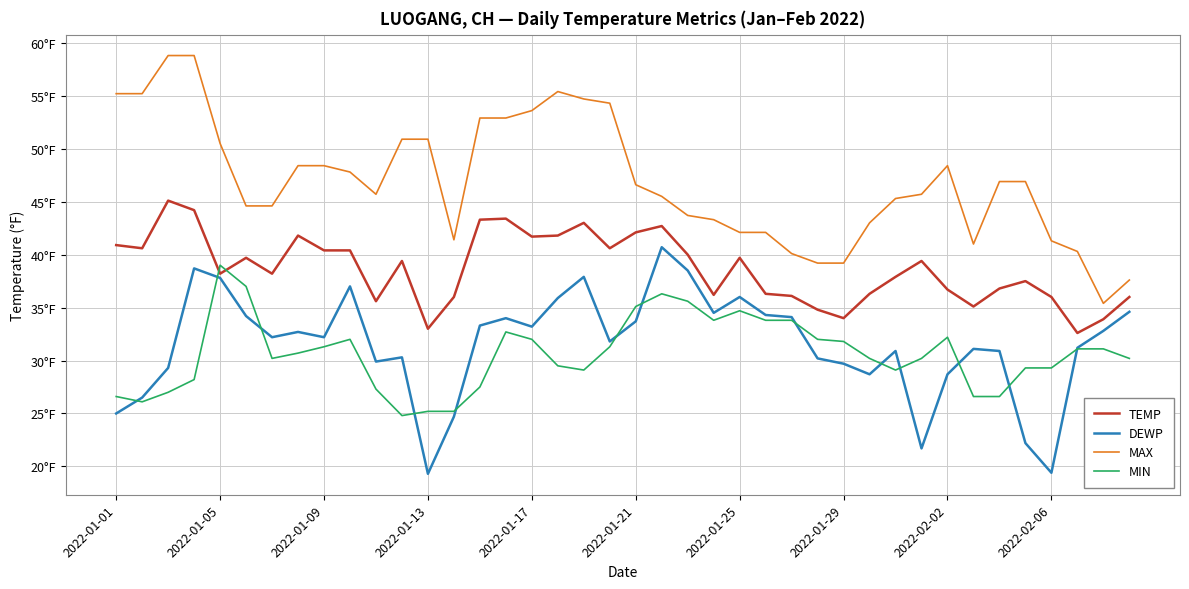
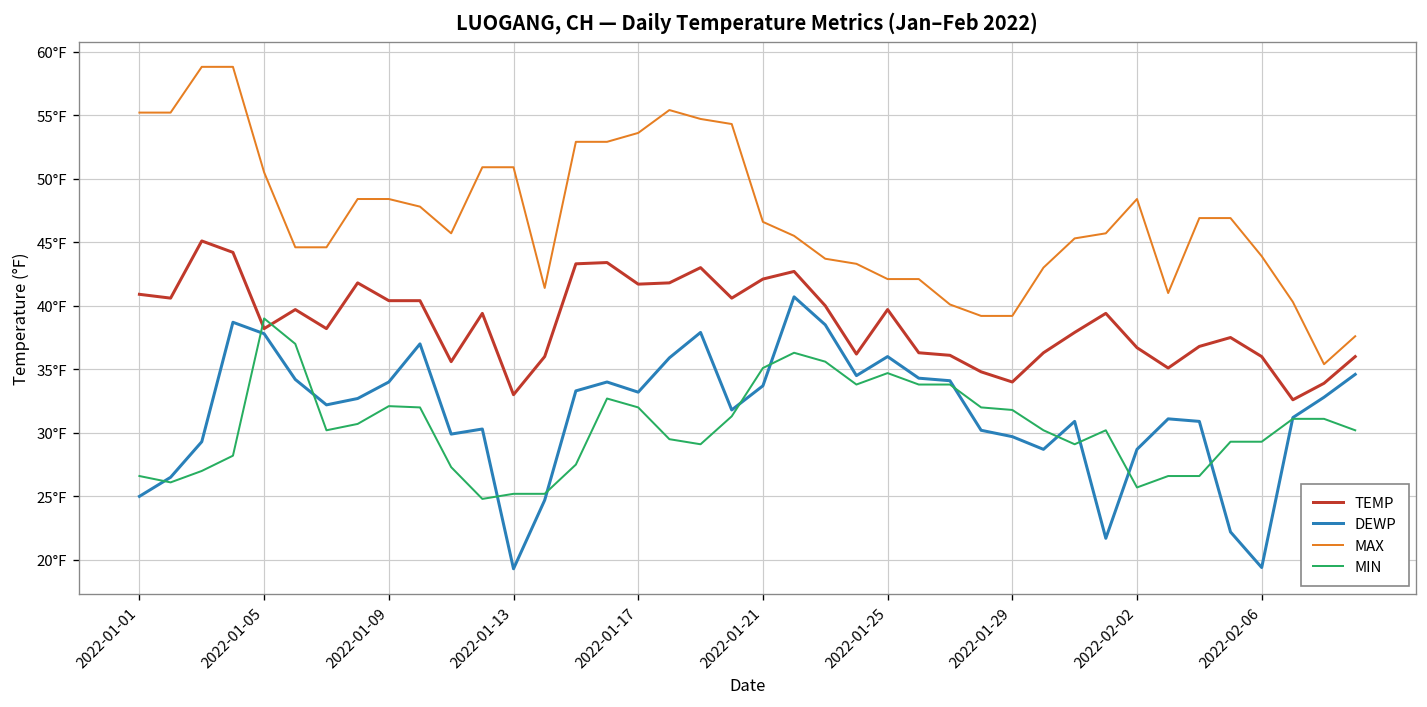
  {
    "TEMP": {
      "2022-01-01": "40.9°F",
      "2022-01-05": "38.2°F",
      "2022-01-09": "40.4°F",
      "2022-01-13": "33.0°F",
      "2022-01-17": "41.7°F",
      "2022-01-21": "42.1°F",
      "2022-01-25": "39.7°F",
      "2022-01-29": "34.0°F",
      "2022-02-02": "36.7°F",
      "2022-02-06": "36.0°F"
    },
    "DEWP": {
      "2022-01-01": "25.0°F",
      "2022-01-05": "37.8°F",
-     "2022-01-09": "32.2°F",
+     "2022-01-09": "34.0°F",
      "2022-01-13": "19.3°F",
      "2022-01-17": "33.2°F",
      "2022-01-21": "33.7°F",
      "2022-01-25": "36.0°F",
      "2022-01-29": "29.7°F",
      "2022-02-02": "28.7°F",
      "2022-02-06": "19.4°F"
    },
    "MAX": {
      "2022-01-01": "55.2°F",
      "2022-01-05": "50.5°F",
      "2022-01-09": "48.4°F",
      "2022-01-13": "50.9°F",
      "2022-01-17": "53.6°F",
      "2022-01-21": "46.6°F",
      "2022-01-25": "42.1°F",
      "2022-01-29": "39.2°F",
      "2022-02-02": "48.4°F",
-     "2022-02-06": "41.3°F"
+     "2022-02-06": "43.9°F"
    },
    "MIN": {
      "2022-01-01": "26.6°F",
      "2022-01-05": "39.0°F",
-     "2022-01-09": "31.3°F",
+     "2022-01-09": "32.1°F",
      "2022-01-13": "25.2°F",
      "2022-01-17": "32.0°F",
      "2022-01-21": "35.1°F",
      "2022-01-25": "34.7°F",
      "2022-01-29": "31.8°F",
-     "2022-02-02": "32.2°F",
+     "2022-02-02": "25.7°F",
      "2022-02-06": "29.3°F"
    }
  }
